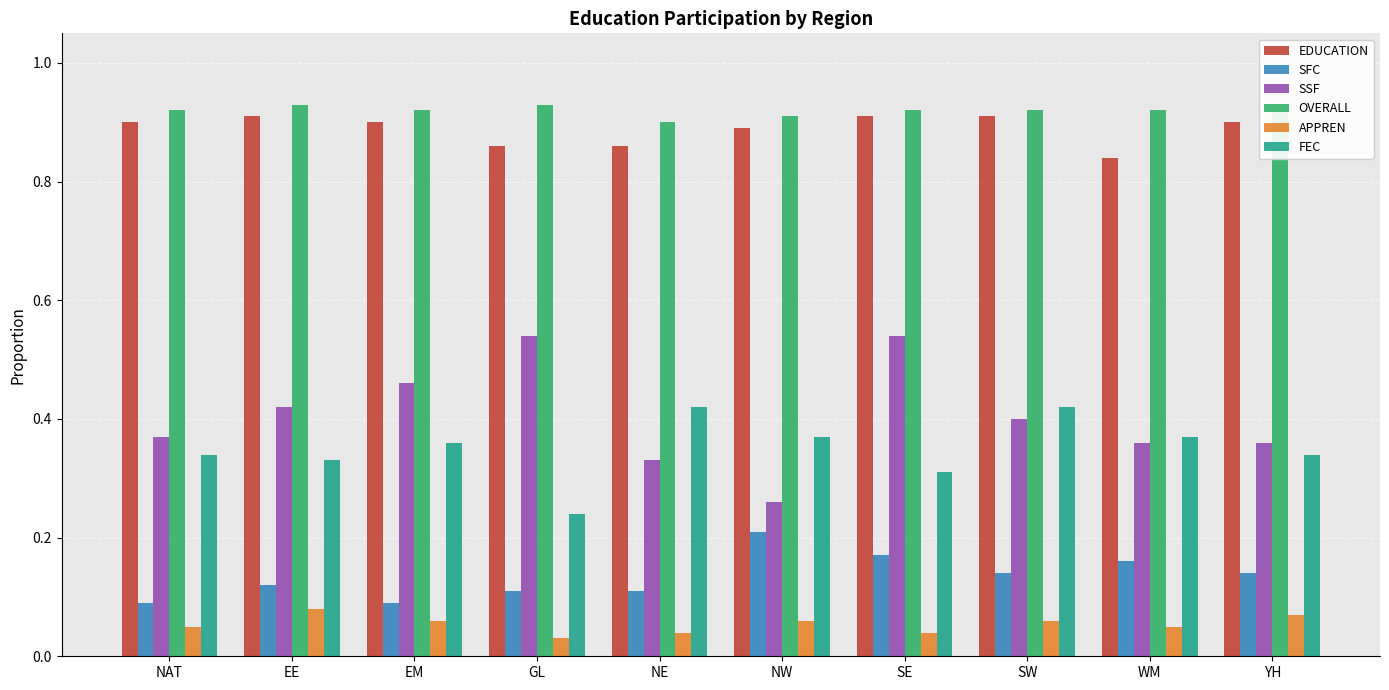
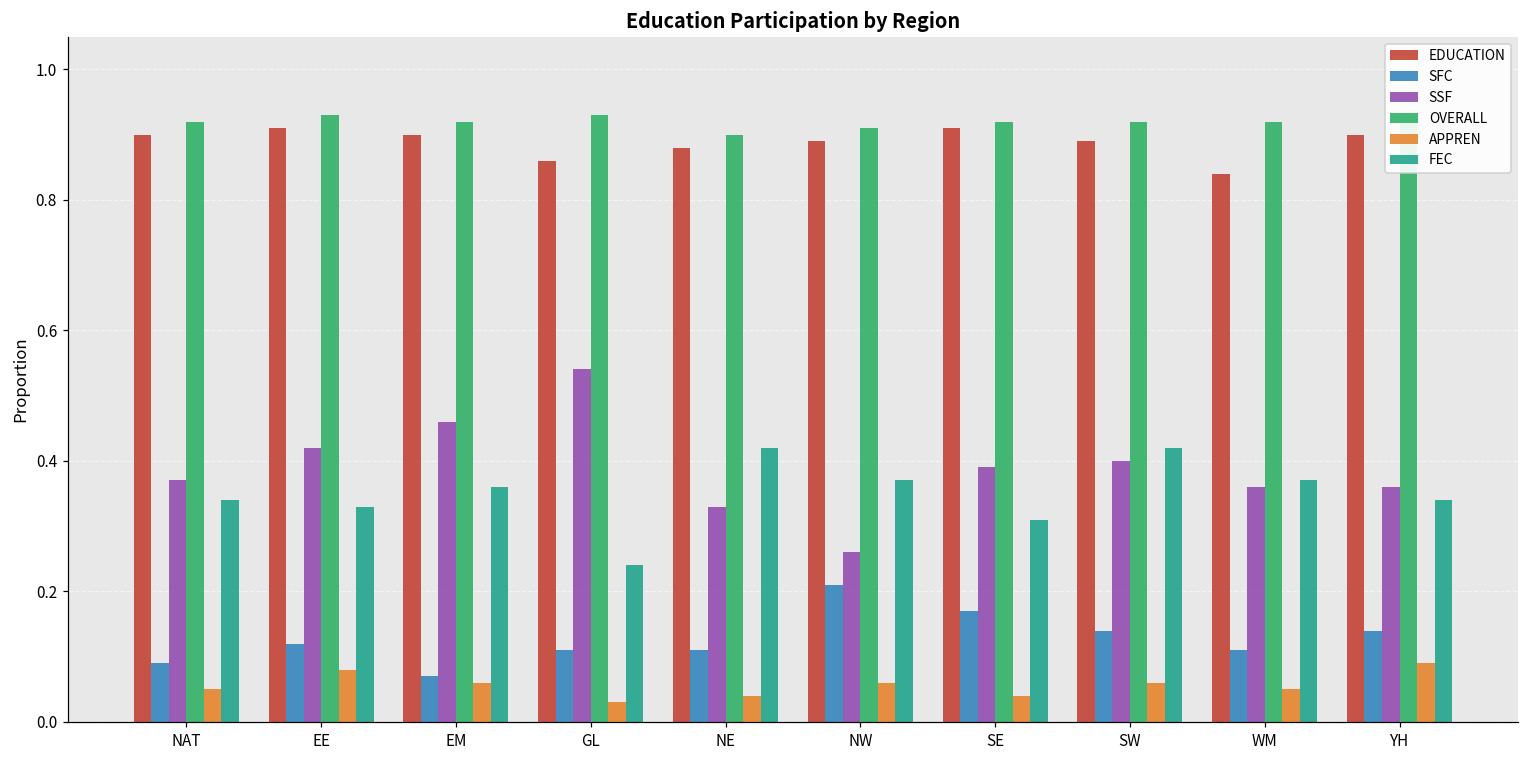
  {
    "EDUCATION": {
      "NAT": 0.90,
      "EE": 0.91,
      "EM": 0.90,
      "GL": 0.86,
-     "NE": 0.86,
+     "NE": 0.88,
      "NW": 0.89,
      "SE": 0.91,
-     "SW": 0.91,
+     "SW": 0.89,
      "WM": 0.84,
      "YH": 0.90
    },
    "SFC": {
      "NAT": 0.09,
      "EE": 0.12,
-     "EM": 0.09,
+     "EM": 0.07,
      "GL": 0.11,
      "NE": 0.11,
      "NW": 0.21,
      "SE": 0.17,
      "SW": 0.14,
-     "WM": 0.16,
+     "WM": 0.11,
      "YH": 0.14
    },
    "SSF": {
      "NAT": 0.37,
      "EE": 0.42,
      "EM": 0.46,
      "GL": 0.54,
      "NE": 0.33,
      "NW": 0.26,
-     "SE": 0.54,
+     "SE": 0.39,
      "SW": 0.40,
      "WM": 0.36,
      "YH": 0.36
    },
    "APPREN": {
      "NAT": 0.05,
      "EE": 0.08,
      "EM": 0.06,
      "GL": 0.03,
      "NE": 0.04,
      "NW": 0.06,
      "SE": 0.04,
      "SW": 0.06,
      "WM": 0.05,
-     "YH": 0.07
+     "YH": 0.09
    }
  }
